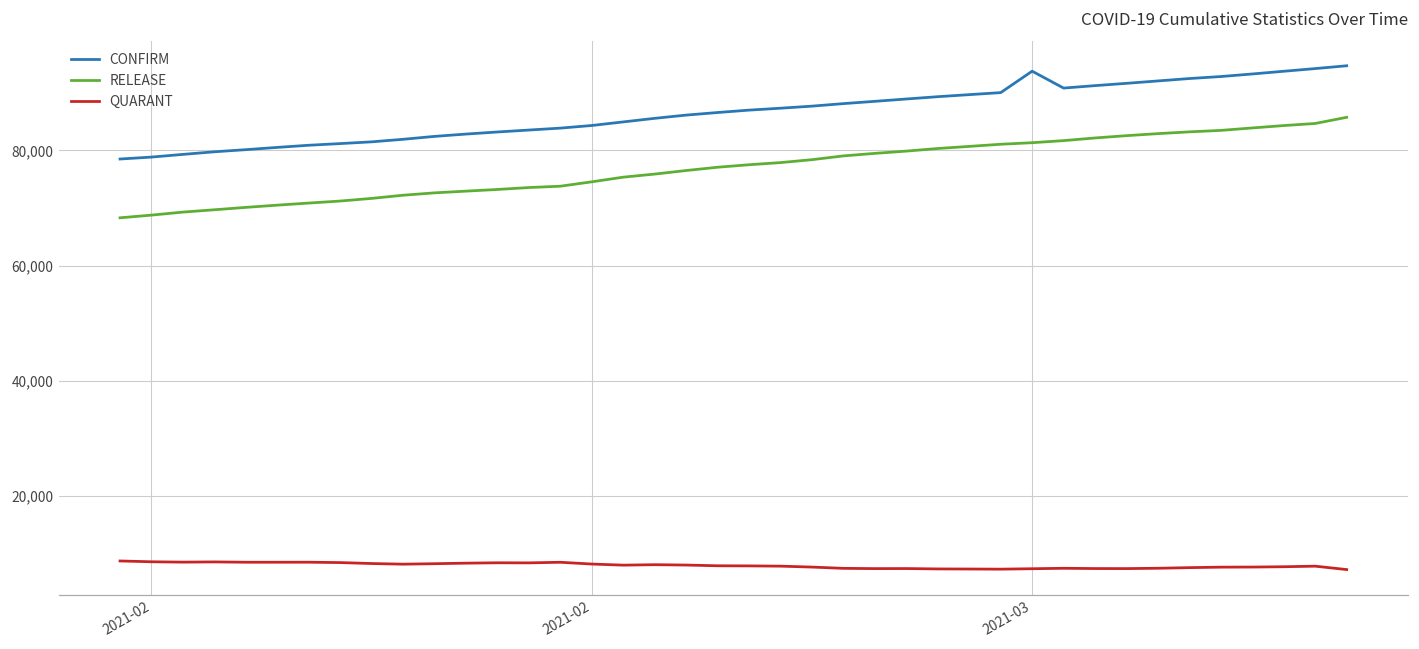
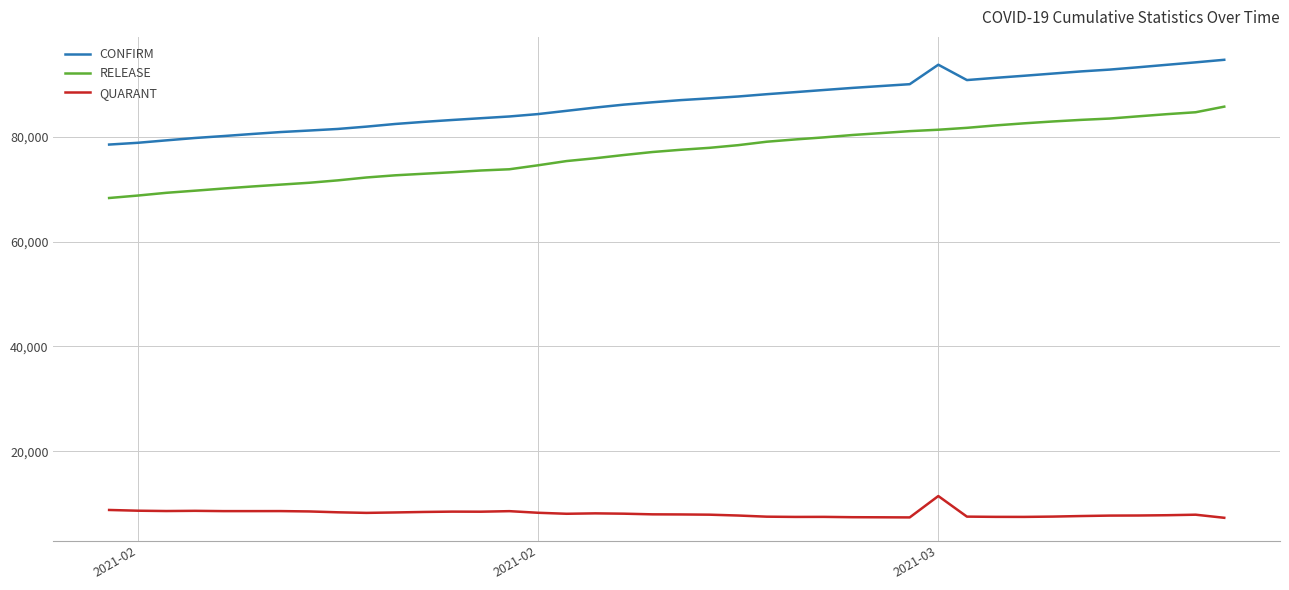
  {
    "CONFIRM": {
      "2021-03": "94,000"
    },
    "RELEASE": {
      "2021-03": "81,000"
    },
    "QUARANT": {
-     "2021-03": "7,000"
+     "2021-03": "11,000"
    }
  }
